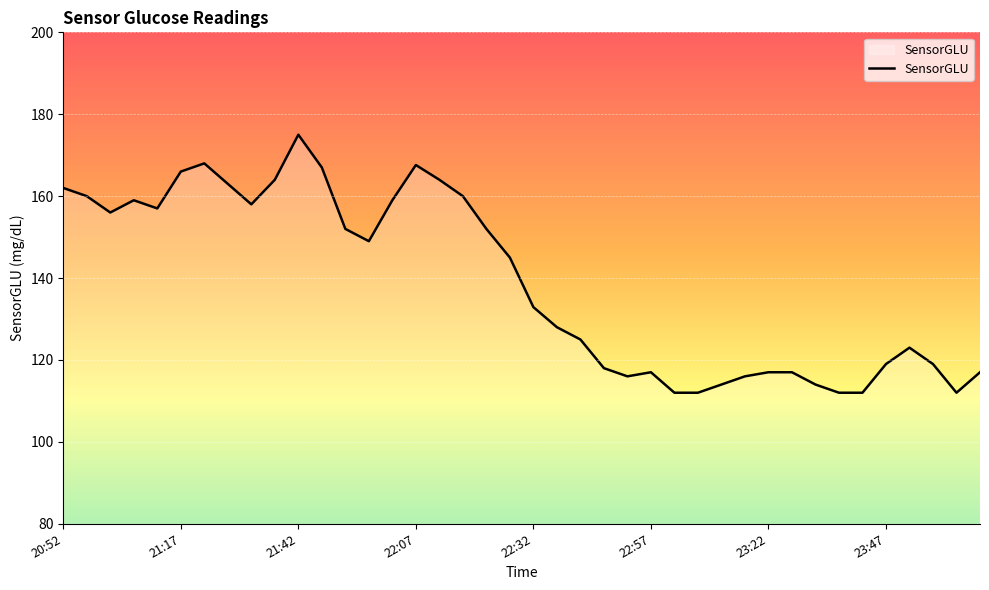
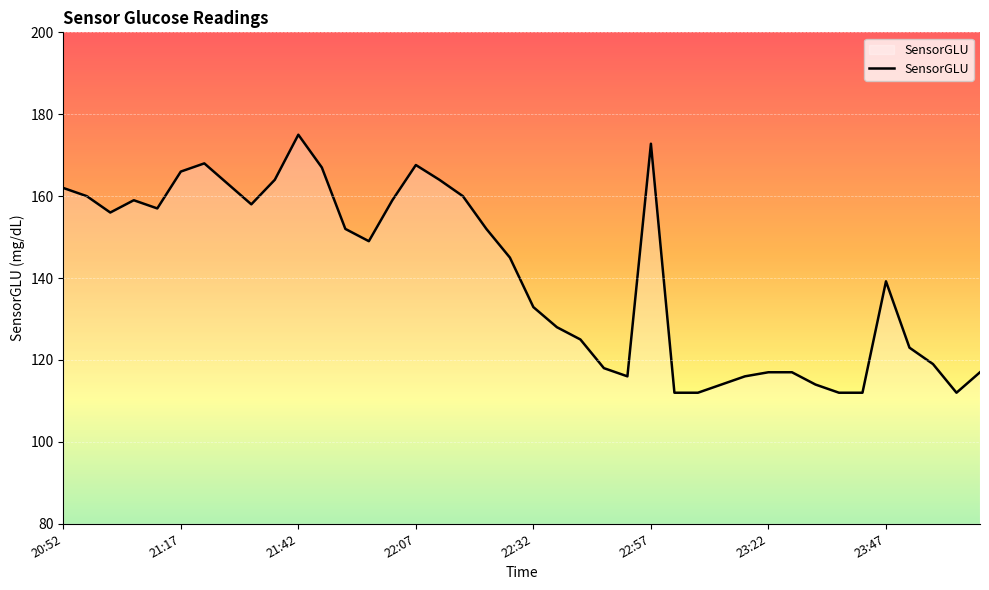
  {
    "20:52": 162,
    "21:17": 166,
    "21:42": 175,
    "22:07": 168,
    "22:32": 133,
-   "22:57": 117,
+   "22:57": 173,
    "23:22": 117,
-   "23:47": 119
+   "23:47": 139
  }
